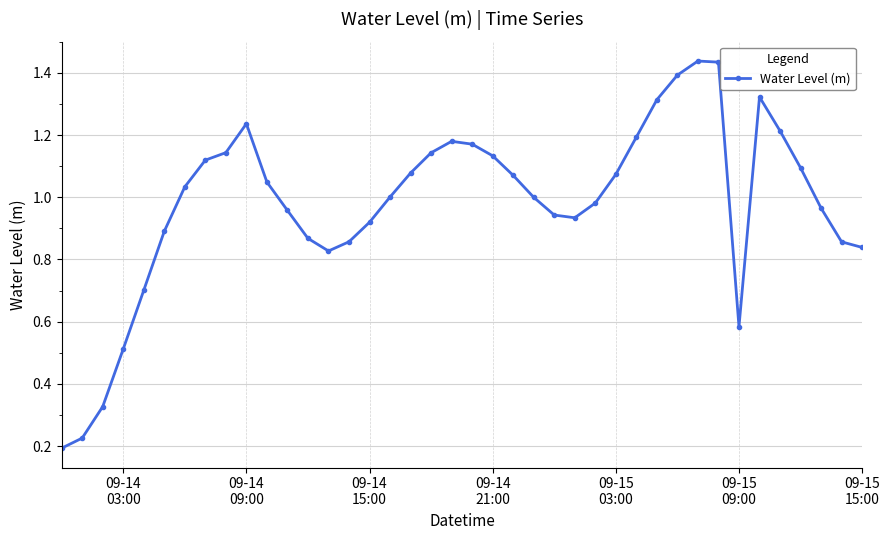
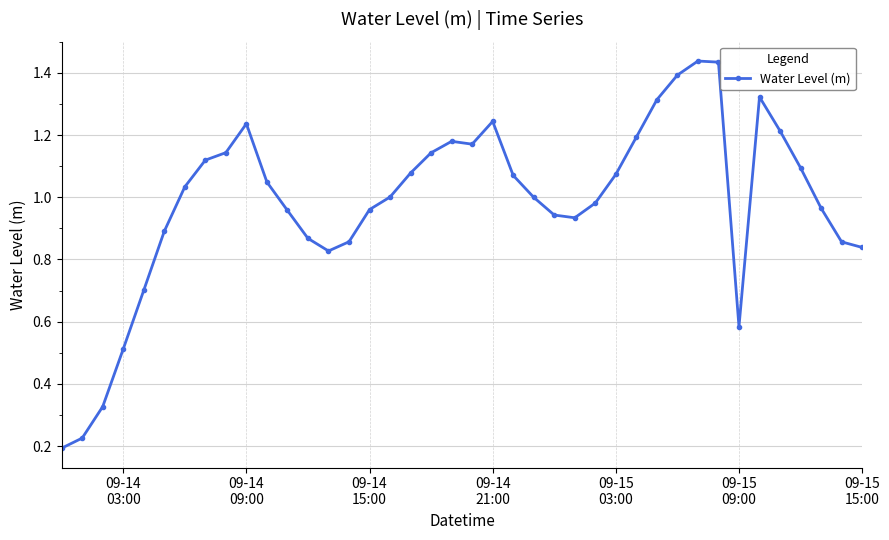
  {
    "09-14 03:00": 0.51,
    "09-14 09:00": 1.24,
-   "09-14 15:00": 0.92,
-   "09-14 21:00": 1.13,
+   "09-14 15:00": 0.96,
+   "09-14 21:00": 1.24,
    "09-15 03:00": 1.07,
    "09-15 09:00": 0.58,
    "09-15 15:00": 0.84
  }
